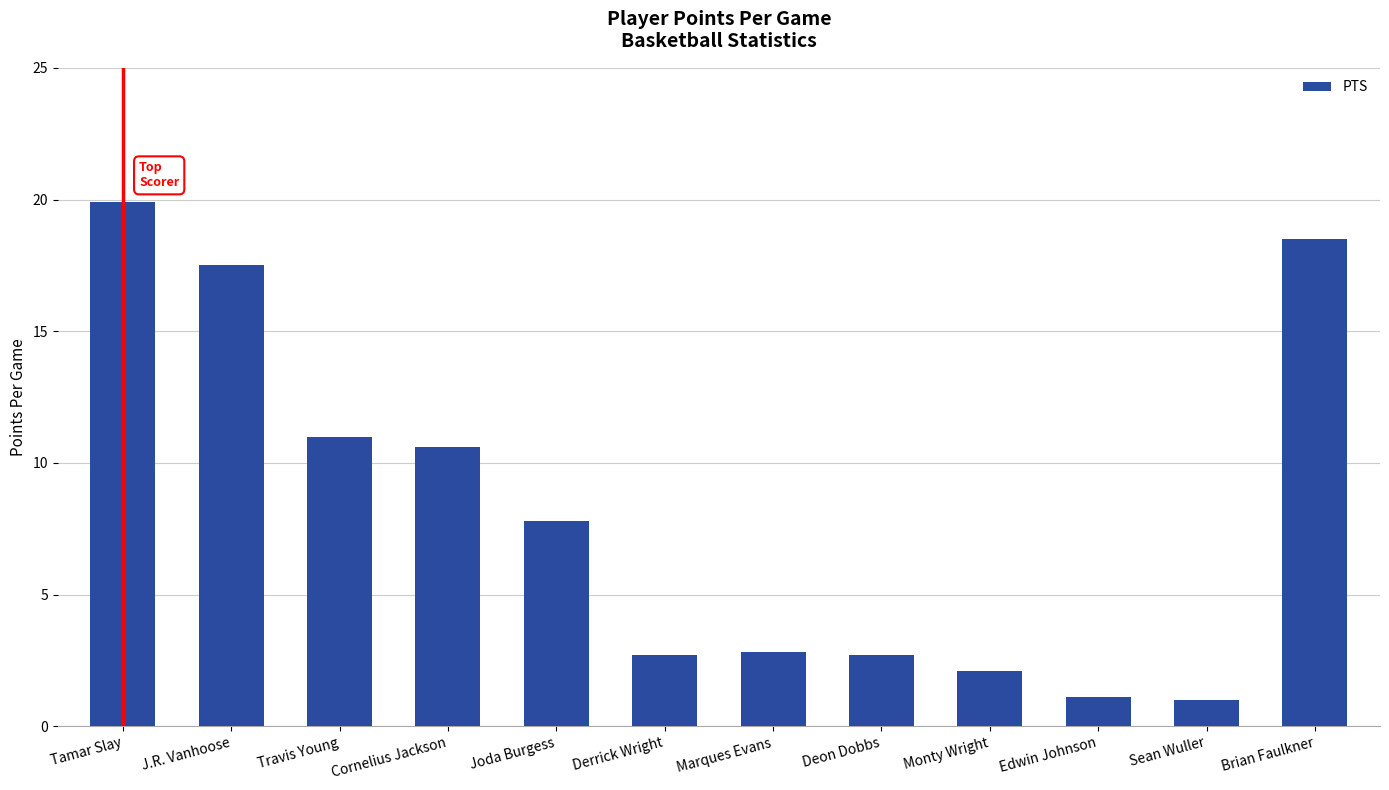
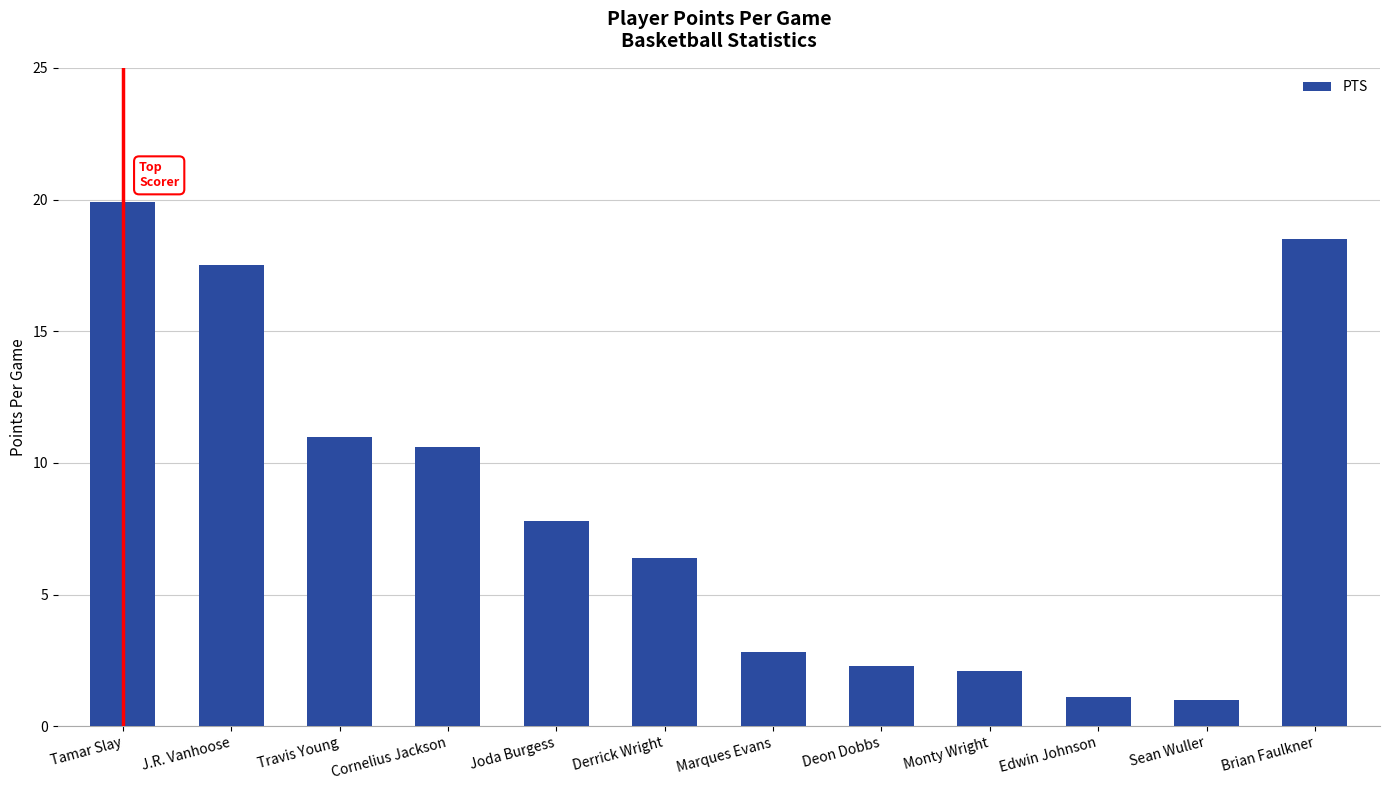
  {
    "Tamar Slay": 19.9,
    "J.R. Vanhoose": 17.5,
    "Travis Young": 11.0,
    "Cornelius Jackson": 10.6,
    "Joda Burgess": 7.8,
-   "Derrick Wright": 2.7,
+   "Derrick Wright": 6.4,
    "Marques Evans": 2.8,
-   "Deon Dobbs": 2.7,
+   "Deon Dobbs": 2.3,
    "Monty Wright": 2.1,
    "Edwin Johnson": 1.1,
    "Sean Wuller": 1.0,
    "Brian Faulkner": 18.5
  }
